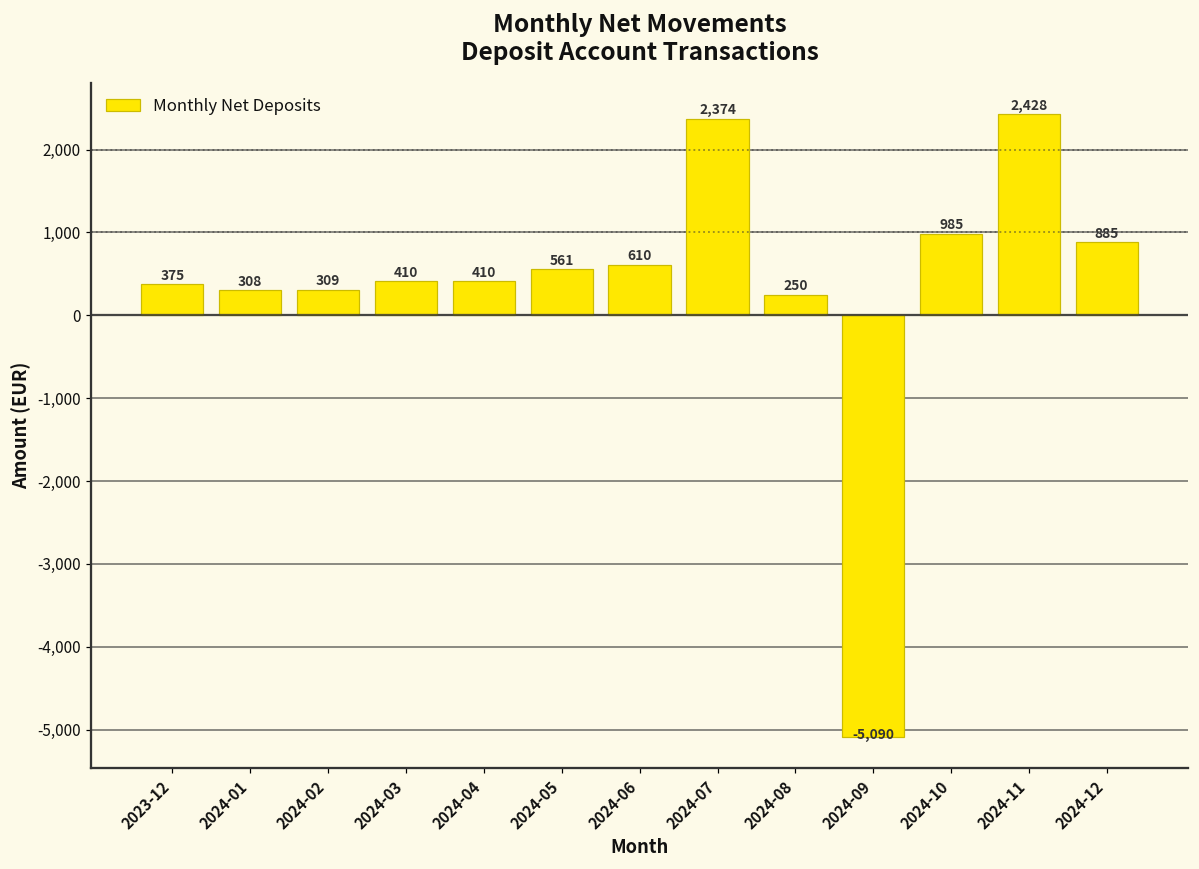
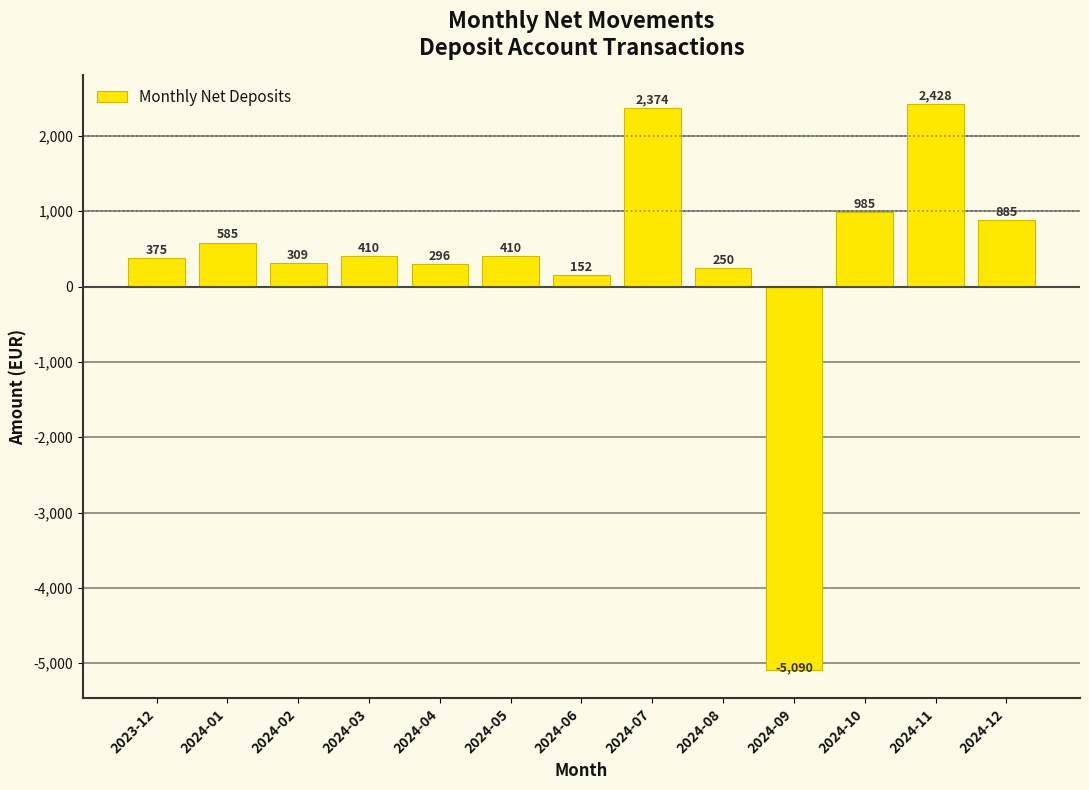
  {
    "2023-12": "375",
-   "2024-01": "308",
+   "2024-01": "585",
    "2024-02": "309",
    "2024-03": "410",
-   "2024-04": "410",
-   "2024-05": "561",
-   "2024-06": "610",
+   "2024-04": "296",
+   "2024-05": "410",
+   "2024-06": "152",
    "2024-07": "2,374",
    "2024-08": "250",
    "2024-09": "-5,090",
    "2024-10": "985",
    "2024-11": "2,428",
    "2024-12": "885"
  }
